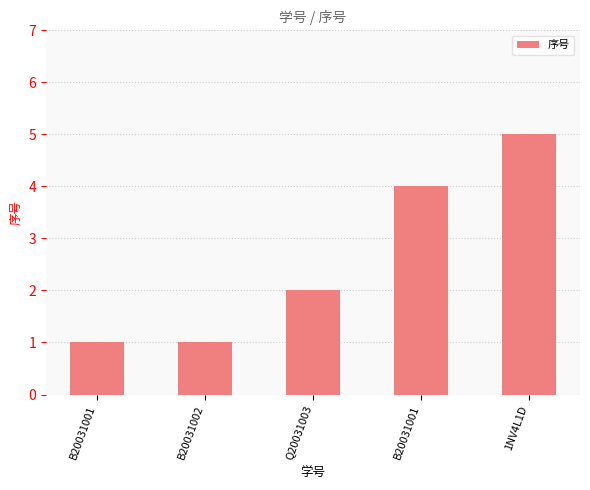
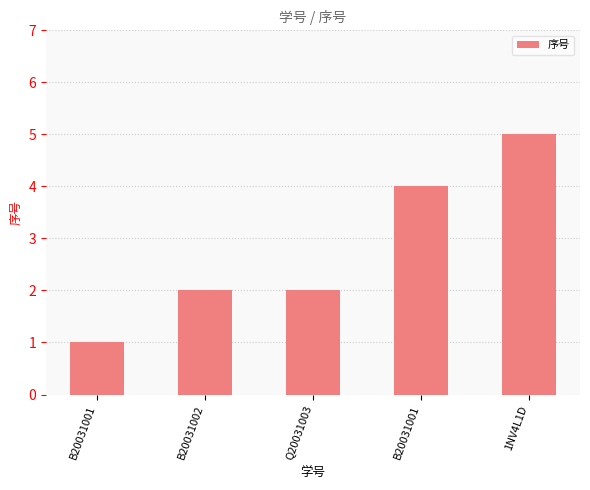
  {
-   "B20031002": 1,
+   "B20031002": 2,
    "Q20031003": 2,
    "1NV4L1D": 5
  }
